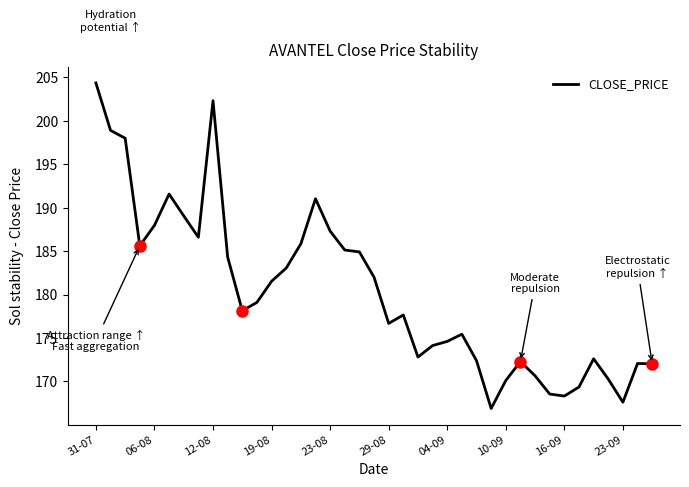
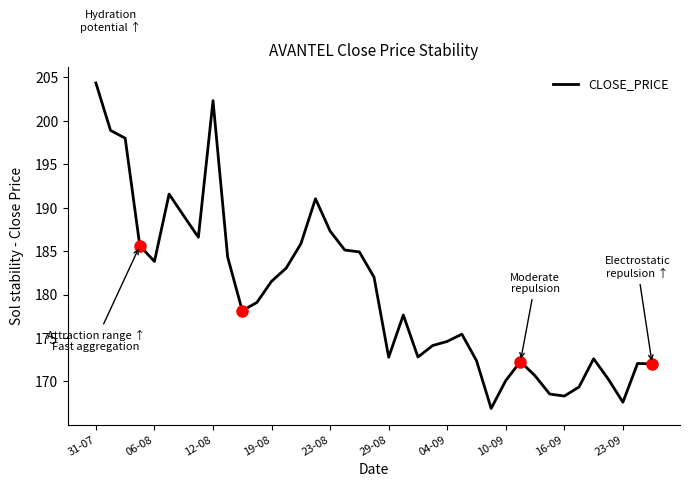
  {
    "CLOSE_PRICE": {
      "31-07": 204,
-     "06-08": 188,
+     "06-08": 184,
      "12-08": 202,
      "19-08": 182,
      "23-08": 187,
-     "29-08": 177,
+     "29-08": 173,
      "04-09": 175,
      "10-09": 170,
      "16-09": 168,
      "23-09": 168
    }
  }
